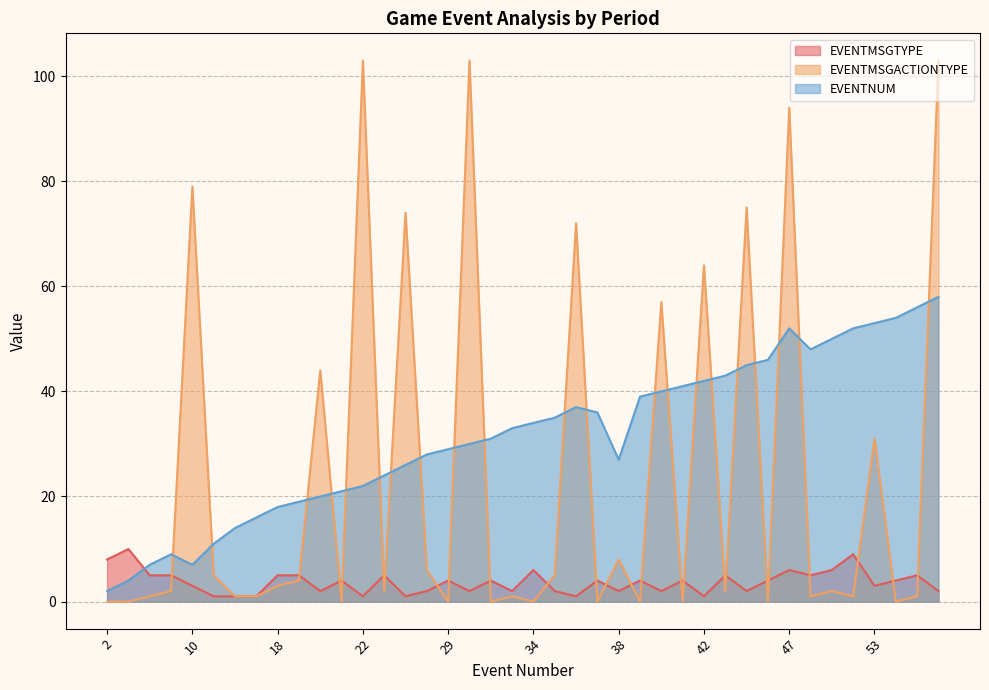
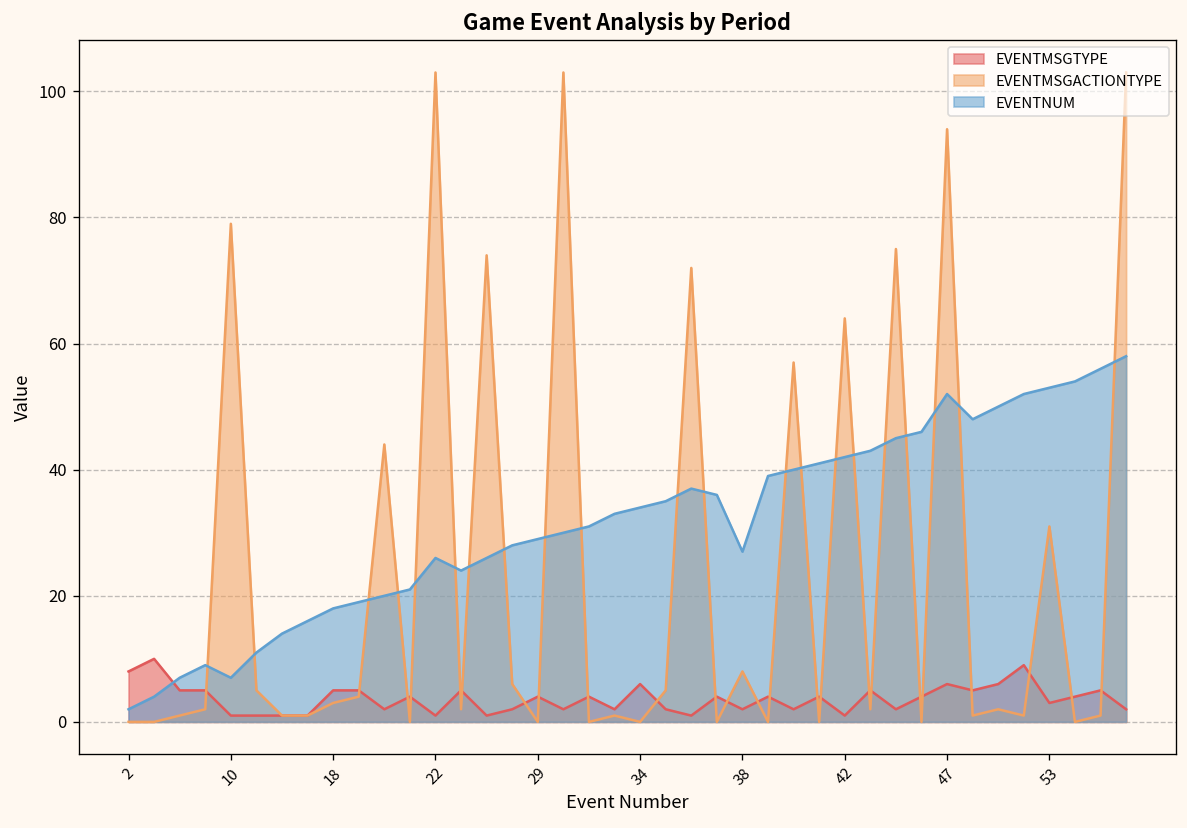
  {
    "EVENTMSGTYPE": {
      "2": 8,
-     "10": 3,
+     "10": 1,
      "18": 5,
      "22": 1,
      "29": 4,
      "34": 6,
      "38": 2,
      "42": 1,
      "47": 6,
      "53": 3
    },
    "EVENTMSGACTIONTYPE": {
      "2": 0,
      "10": 79,
      "18": 3,
      "22": 103,
      "29": 0,
      "34": 0,
      "38": 8,
      "42": 64,
      "47": 94,
      "53": 31
    },
    "EVENTNUM": {
      "2": 2,
      "10": 7,
      "18": 18,
-     "22": 22,
+     "22": 26,
      "29": 29,
      "34": 34,
      "38": 27,
      "42": 42,
      "47": 52,
      "53": 53
    }
  }
